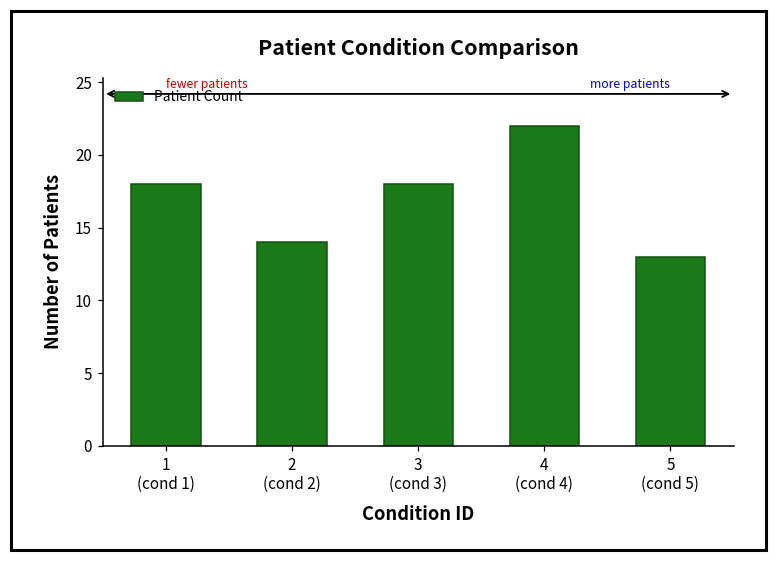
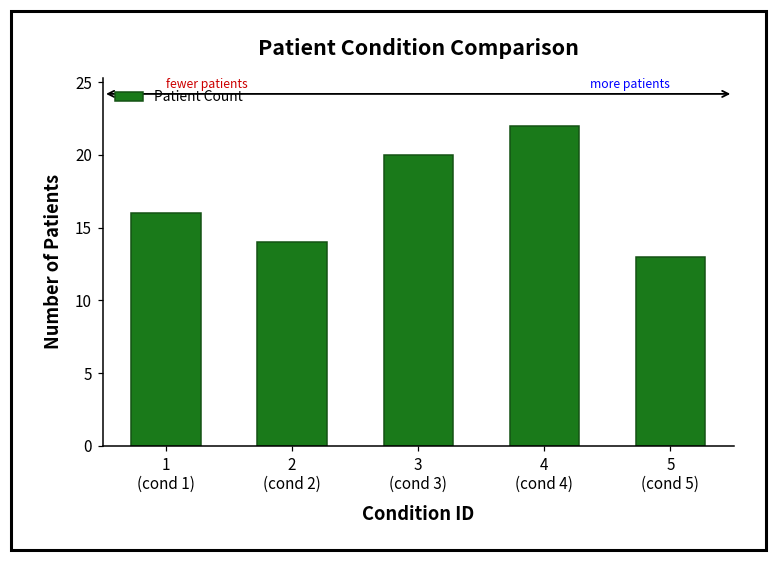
  {
-   "1 (cond 1)": 18,
+   "1 (cond 1)": 16,
    "2 (cond 2)": 14,
-   "3 (cond 3)": 18,
+   "3 (cond 3)": 20,
    "4 (cond 4)": 22,
    "5 (cond 5)": 13
  }
